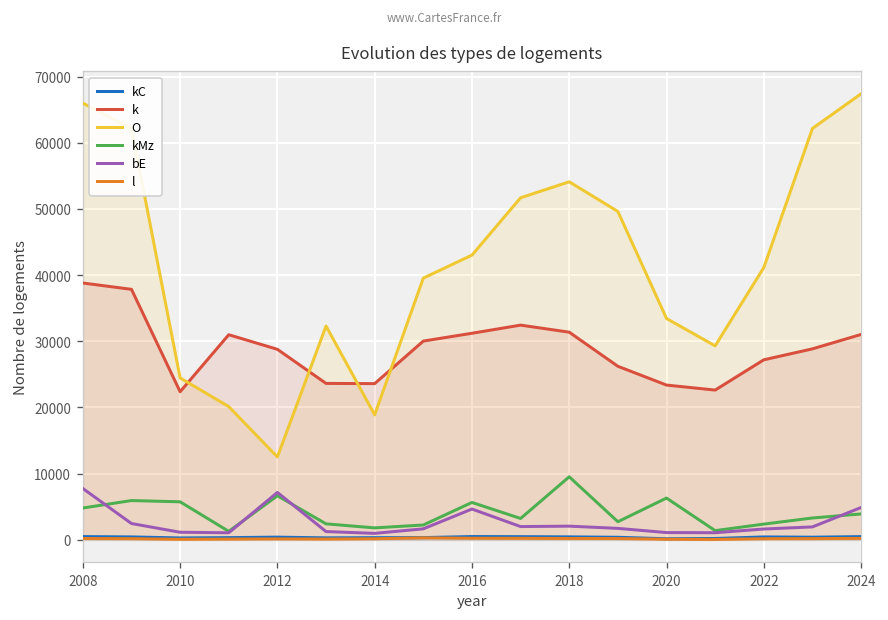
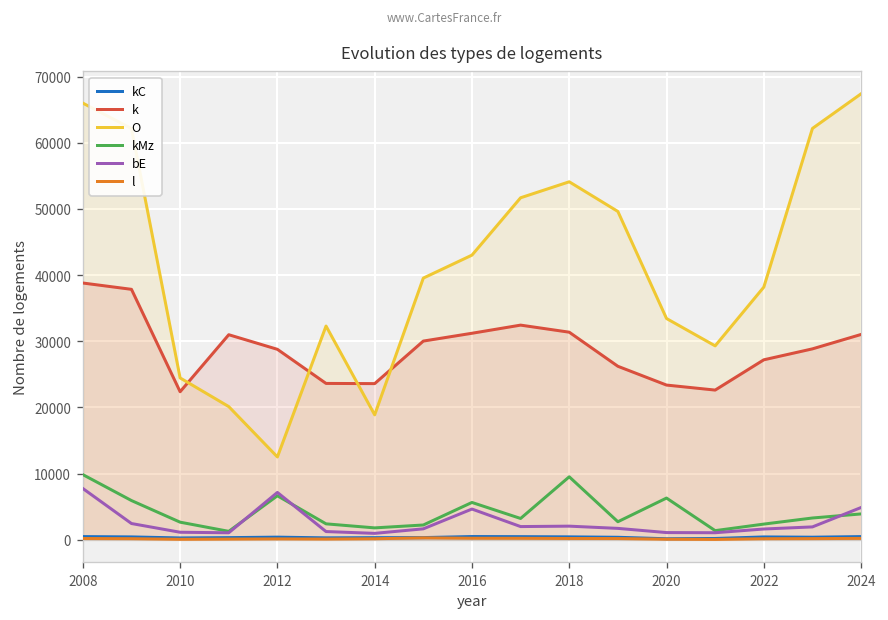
  {
    "O": {
      "2008": 66000,
      "2010": 24000,
      "2012": 13000,
      "2014": 19000,
      "2016": 43000,
      "2018": 54000,
      "2020": 33000,
-     "2022": 41000,
+     "2022": 38000,
      "2024": 67000
    },
    "kMz": {
-     "2008": 5000,
-     "2010": 6000,
+     "2008": 10000,
+     "2010": 3000,
      "2012": 7000,
      "2014": 2000,
      "2016": 6000,
      "2018": 10000,
      "2020": 6000,
      "2022": 2000,
      "2024": 4000
    },
    "bE": {
      "2008": 8000,
      "2010": 1000,
      "2012": 7000,
      "2014": 1000,
      "2016": 5000,
      "2018": 2000,
      "2020": 1000,
      "2022": 2000,
      "2024": 5000
    }
  }
